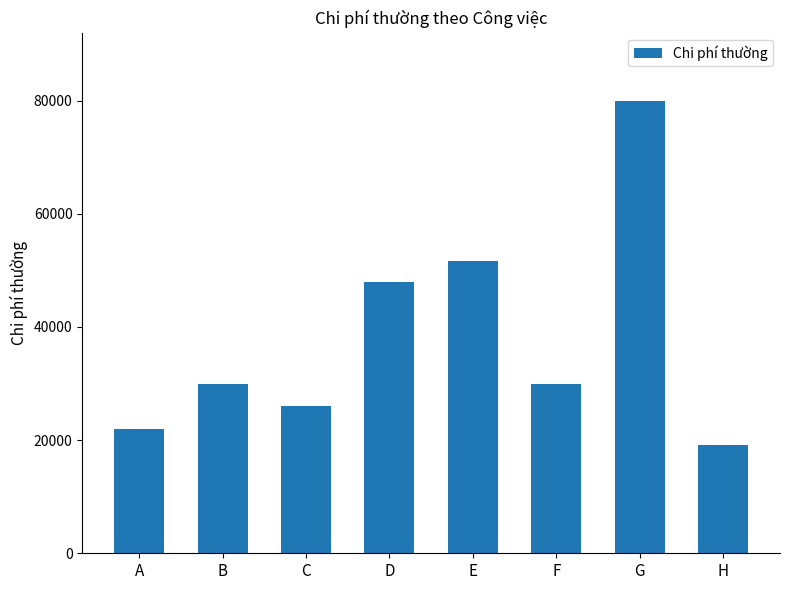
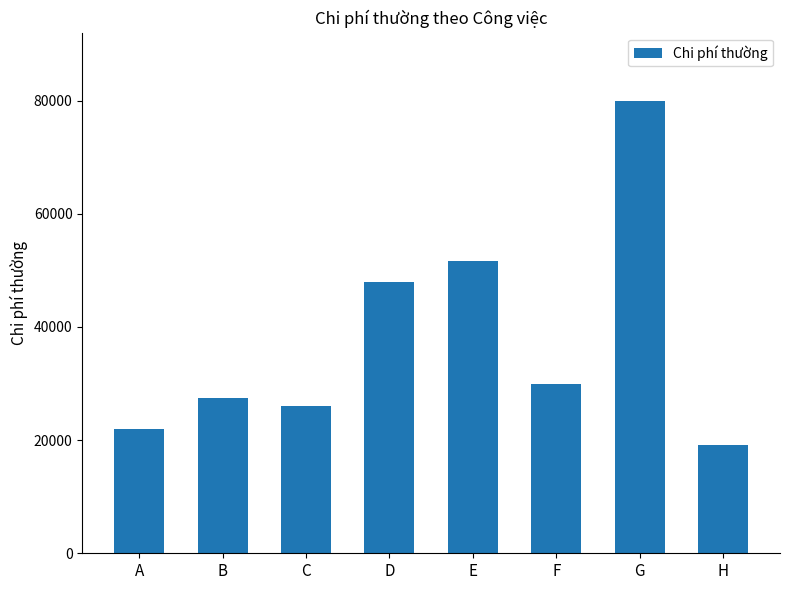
  {
    "A": 22000,
-   "B": 30000,
+   "B": 27000,
    "C": 26000,
    "D": 48000,
    "E": 52000,
    "F": 30000,
    "G": 80000,
    "H": 19000
  }
